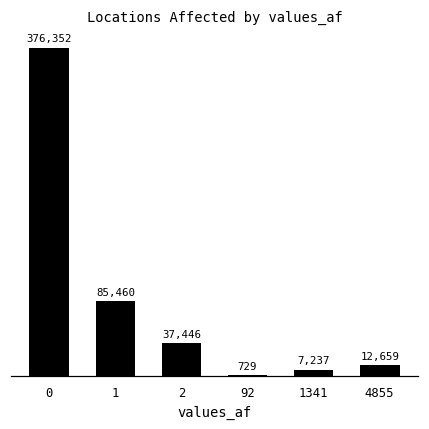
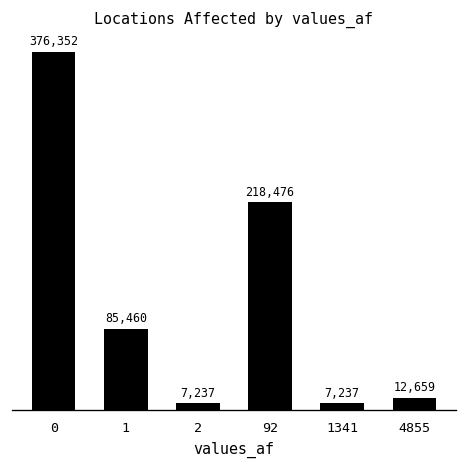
  {
    "0": "376,352",
    "1": "85,460",
-   "2": "37,446",
-   "92": "729",
+   "2": "7,237",
+   "92": "218,476",
    "1341": "7,237",
    "4855": "12,659"
  }
